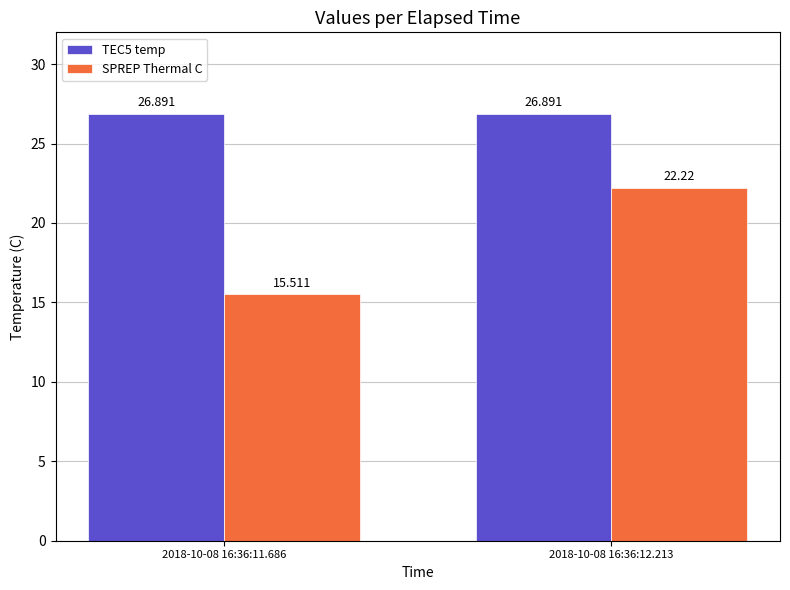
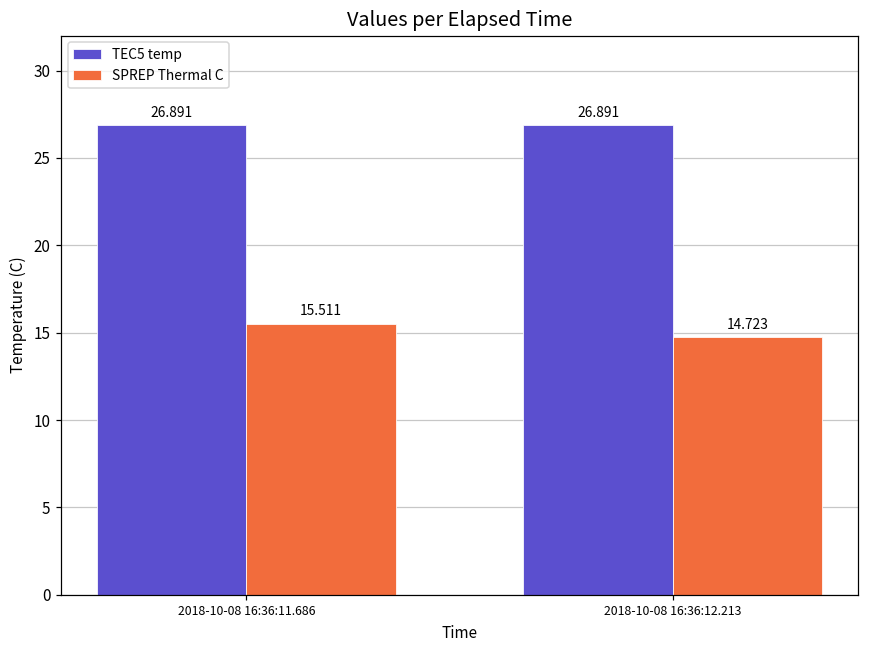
  {
    "TEC5 temp": {
      "2018-10-08 16:36:11.686": 26.891,
      "2018-10-08 16:36:12.213": 26.891
    },
    "SPREP Thermal C": {
      "2018-10-08 16:36:11.686": 15.511,
-     "2018-10-08 16:36:12.213": 22.22
+     "2018-10-08 16:36:12.213": 14.723
    }
  }
